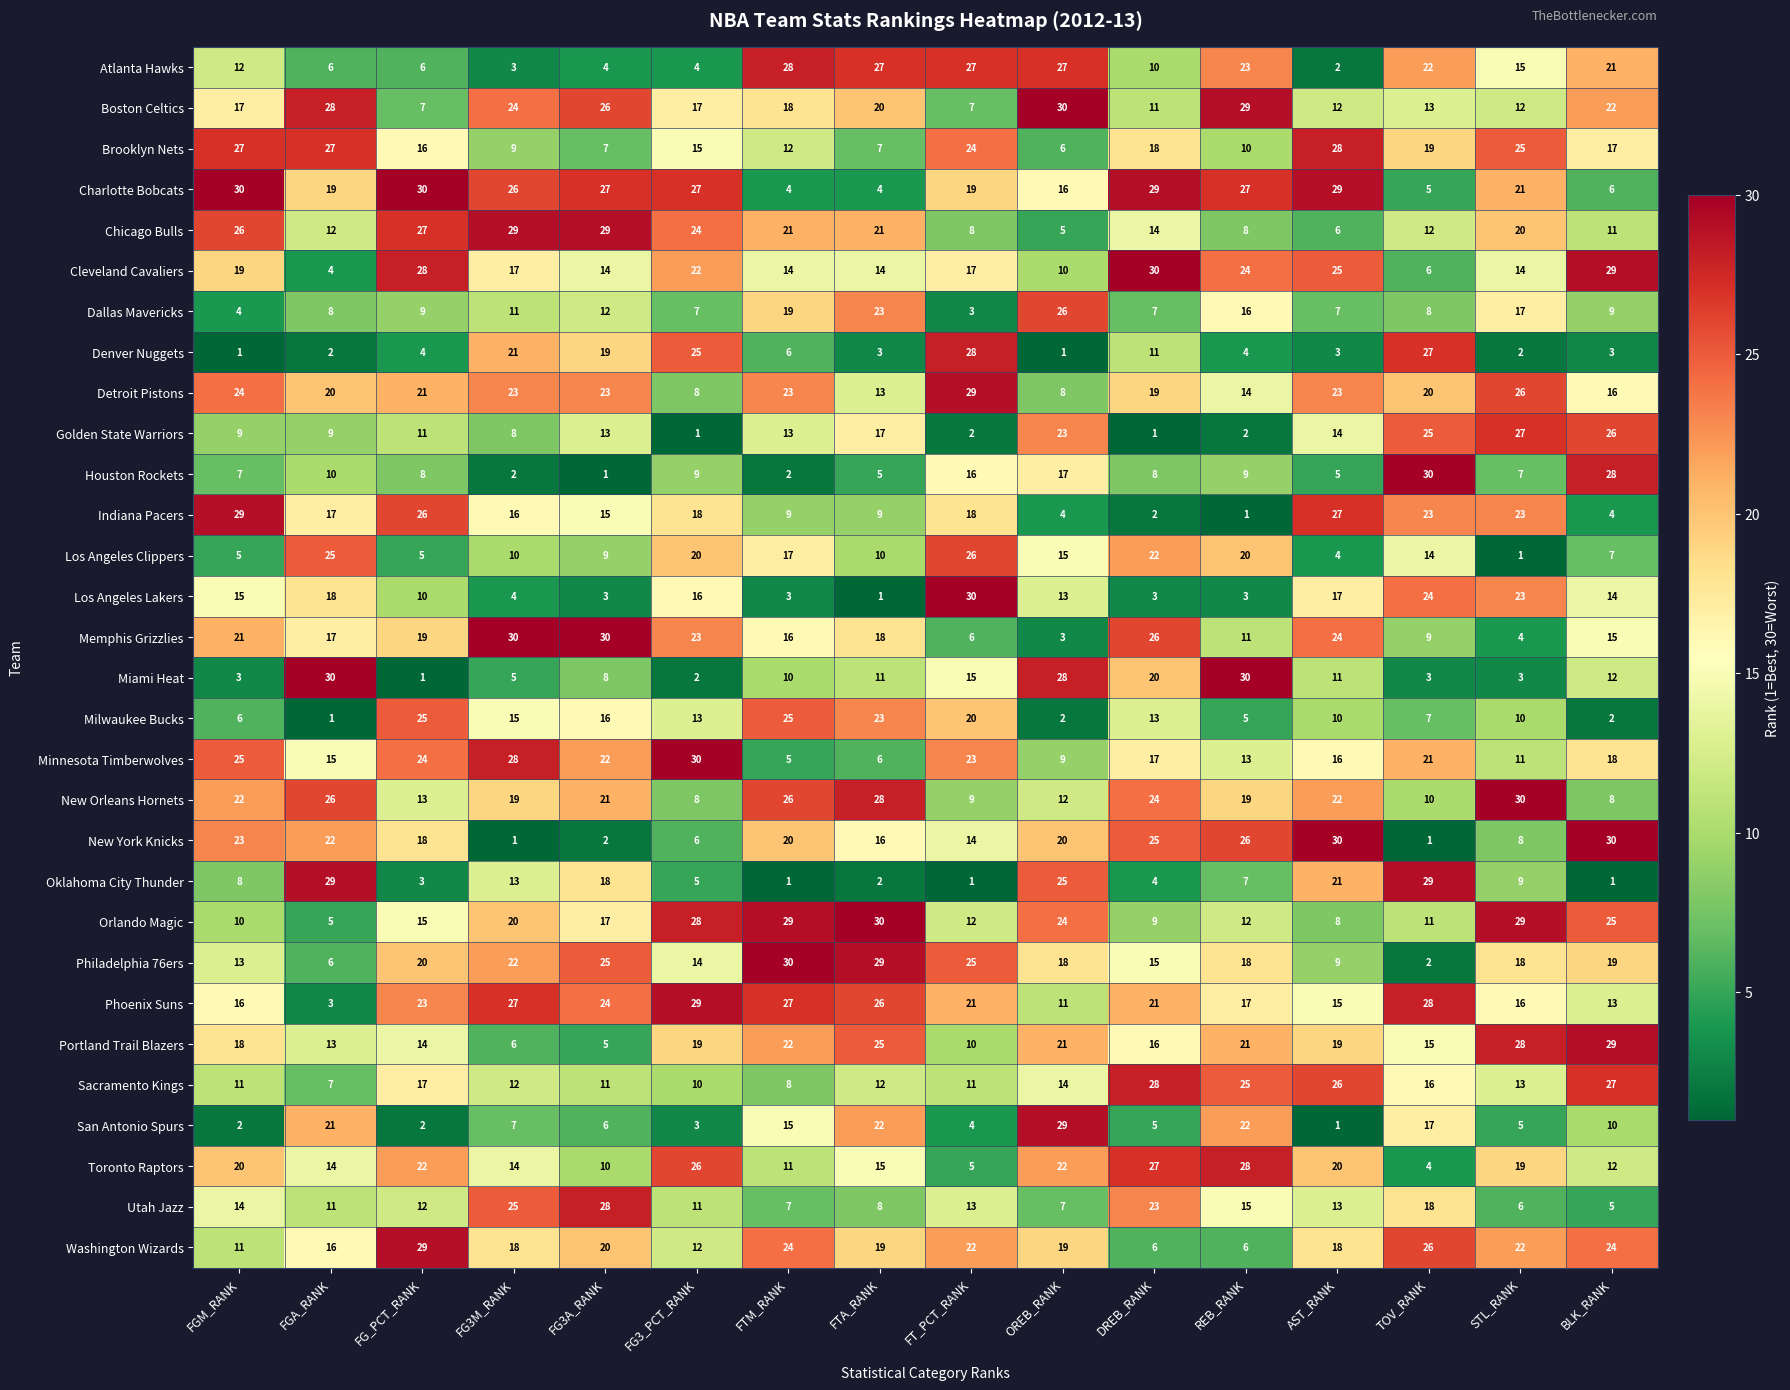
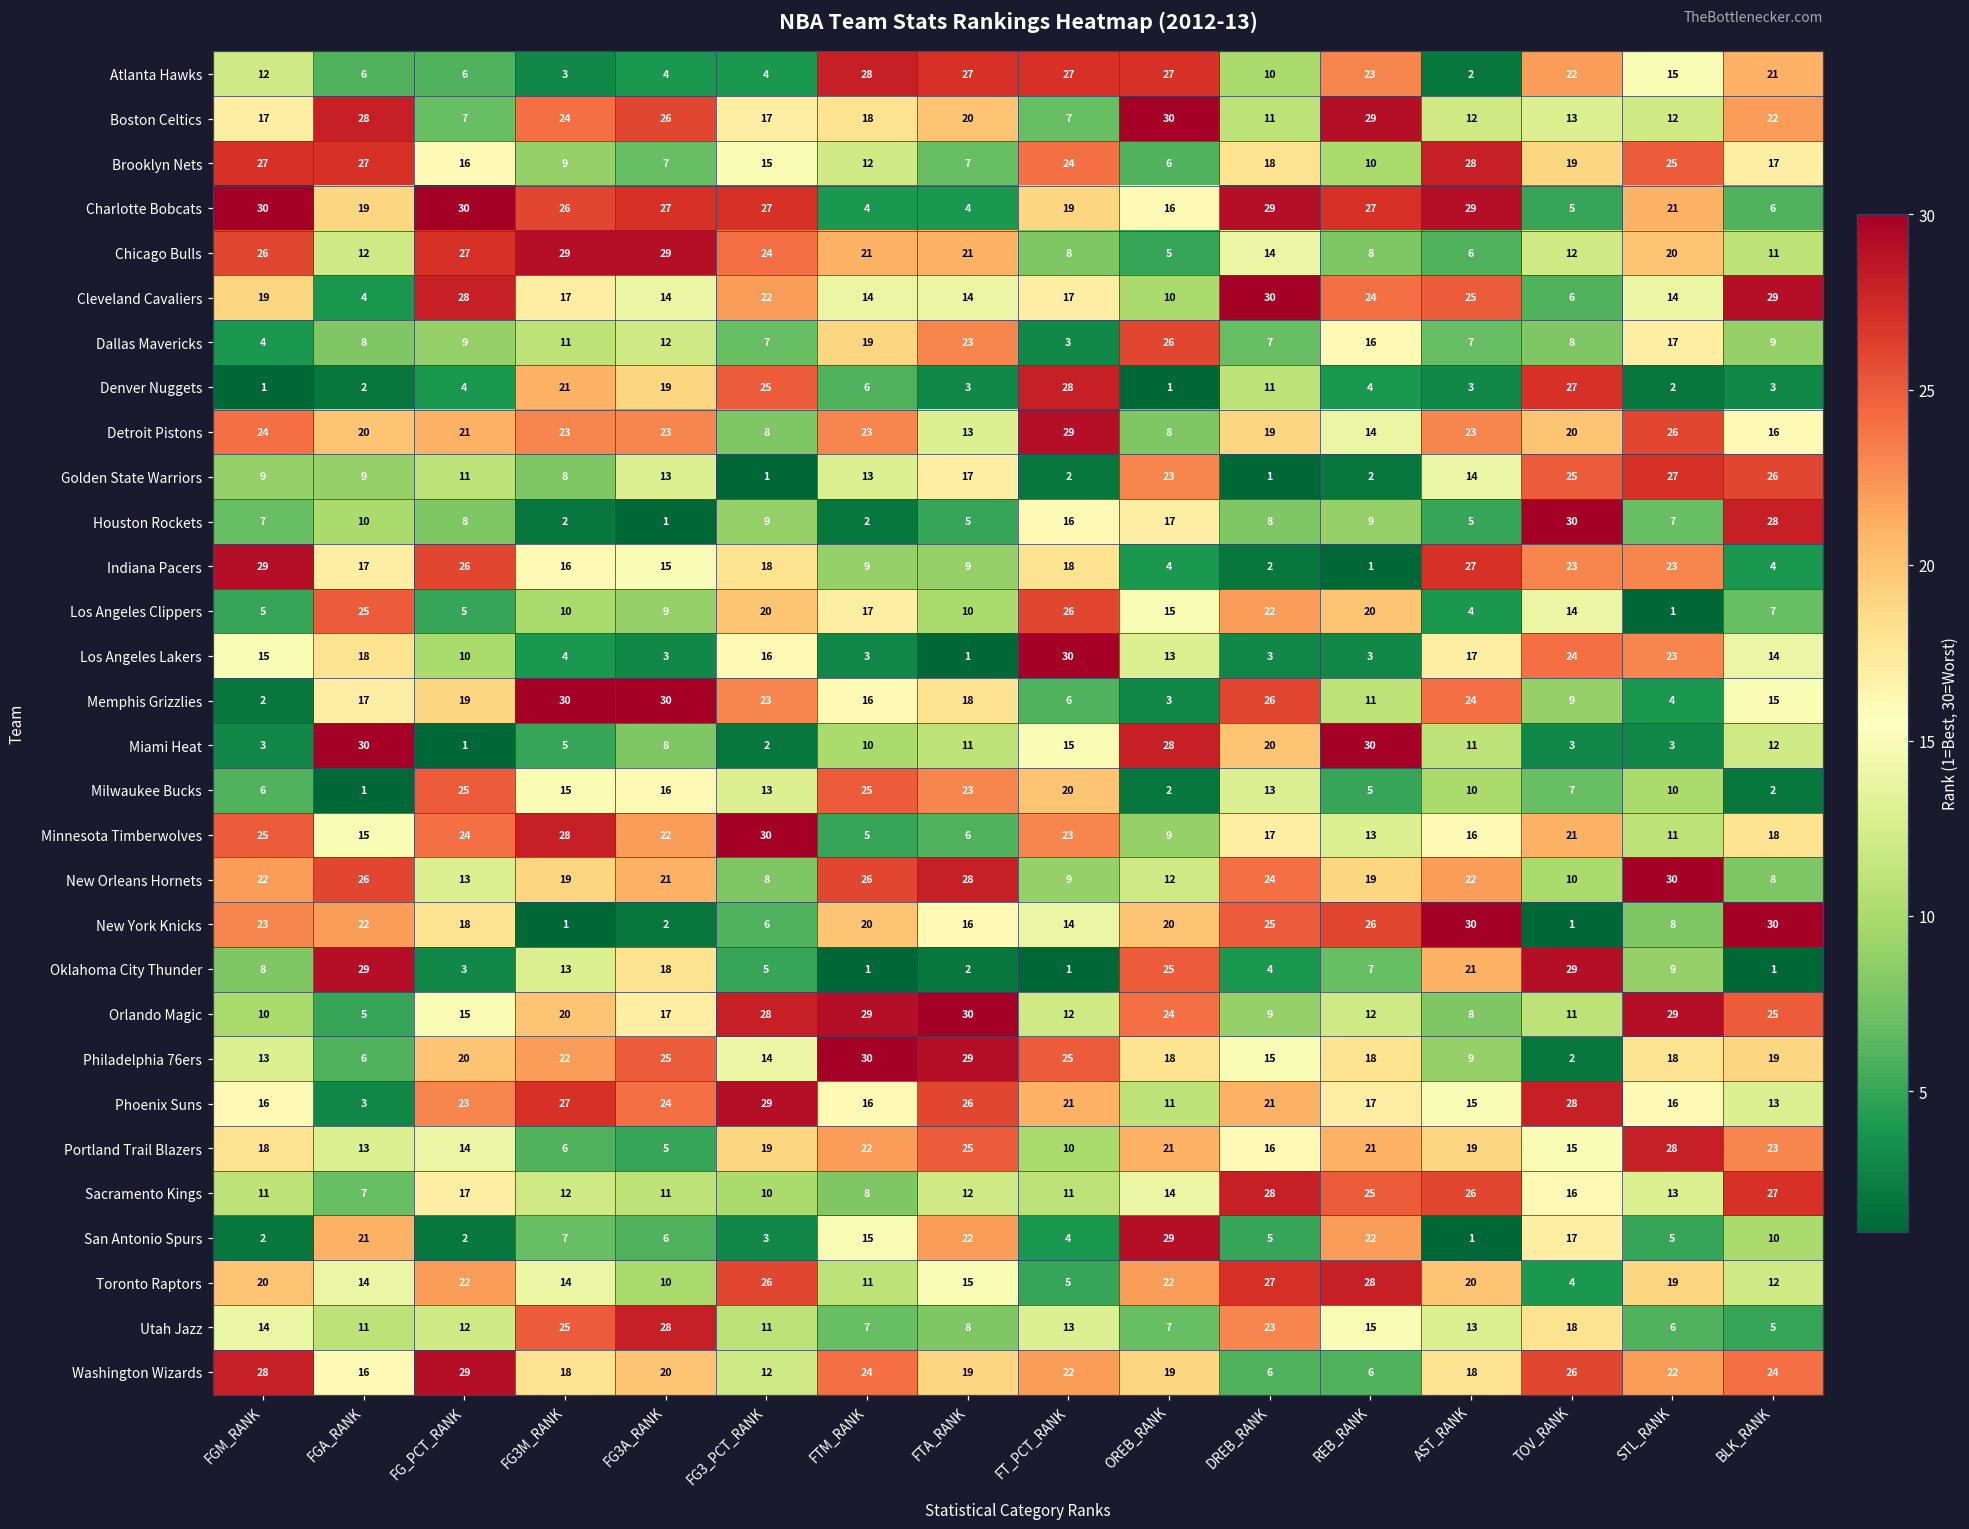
  {
    "Memphis Grizzlies": {
-     "FGM_RANK": 21,
+     "FGM_RANK": 2,
      "FGA_RANK": 17,
      "FG_PCT_RANK": 19,
      "FG3M_RANK": 30,
      "FG3A_RANK": 30,
      "FG3_PCT_RANK": 23,
      "FTM_RANK": 16,
      "FTA_RANK": 18,
      "FT_PCT_RANK": 6,
      "OREB_RANK": 3,
      "DREB_RANK": 26,
      "REB_RANK": 11,
      "AST_RANK": 24,
      "TOV_RANK": 9,
      "STL_RANK": 4,
      "BLK_RANK": 15
    },
    "Phoenix Suns": {
      "FGM_RANK": 16,
      "FGA_RANK": 3,
      "FG_PCT_RANK": 23,
      "FG3M_RANK": 27,
      "FG3A_RANK": 24,
      "FG3_PCT_RANK": 29,
-     "FTM_RANK": 27,
+     "FTM_RANK": 16,
      "FTA_RANK": 26,
      "FT_PCT_RANK": 21,
      "OREB_RANK": 11,
      "DREB_RANK": 21,
      "REB_RANK": 17,
      "AST_RANK": 15,
      "TOV_RANK": 28,
      "STL_RANK": 16,
      "BLK_RANK": 13
    },
    "Portland Trail Blazers": {
      "FGM_RANK": 18,
      "FGA_RANK": 13,
      "FG_PCT_RANK": 14,
      "FG3M_RANK": 6,
      "FG3A_RANK": 5,
      "FG3_PCT_RANK": 19,
      "FTM_RANK": 22,
      "FTA_RANK": 25,
      "FT_PCT_RANK": 10,
      "OREB_RANK": 21,
      "DREB_RANK": 16,
      "REB_RANK": 21,
      "AST_RANK": 19,
      "TOV_RANK": 15,
      "STL_RANK": 28,
-     "BLK_RANK": 29
+     "BLK_RANK": 23
    },
    "Washington Wizards": {
-     "FGM_RANK": 11,
+     "FGM_RANK": 28,
      "FGA_RANK": 16,
      "FG_PCT_RANK": 29,
      "FG3M_RANK": 18,
      "FG3A_RANK": 20,
      "FG3_PCT_RANK": 12,
      "FTM_RANK": 24,
      "FTA_RANK": 19,
      "FT_PCT_RANK": 22,
      "OREB_RANK": 19,
      "DREB_RANK": 6,
      "REB_RANK": 6,
      "AST_RANK": 18,
      "TOV_RANK": 26,
      "STL_RANK": 22,
      "BLK_RANK": 24
    }
  }
